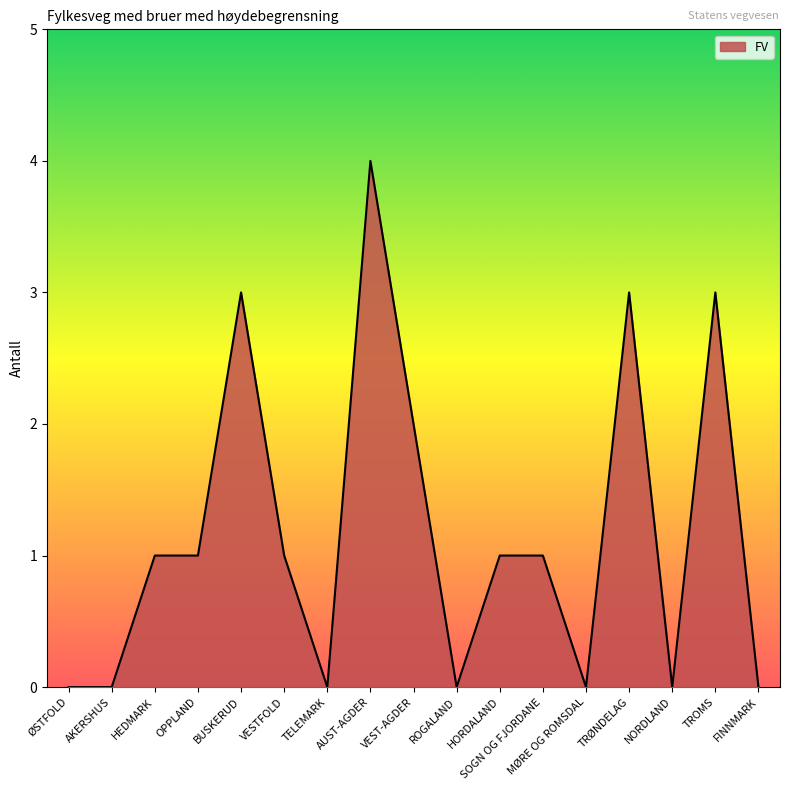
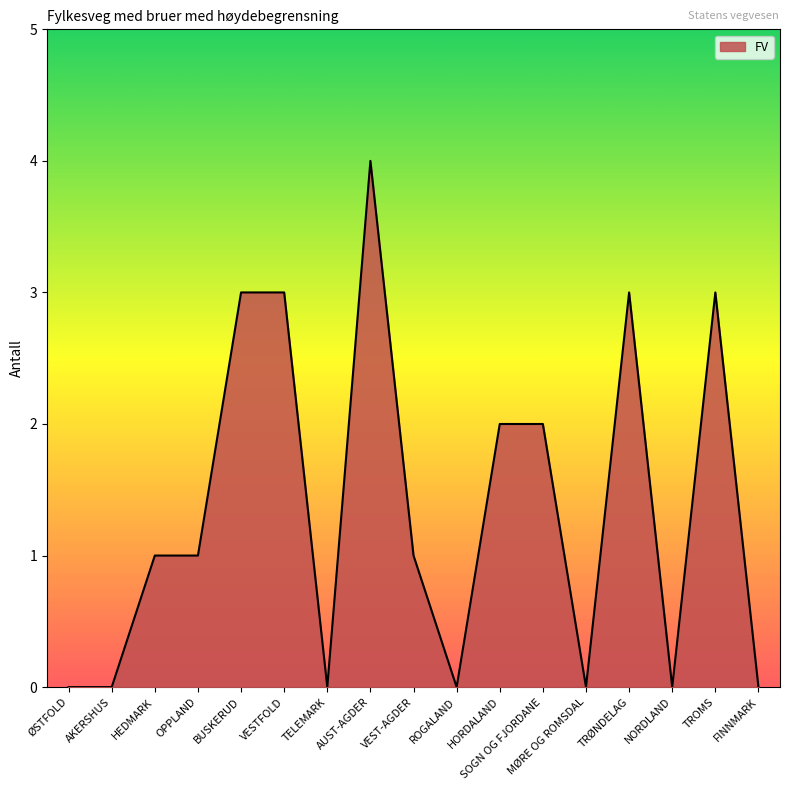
  {
    "ØSTFOLD": 0,
    "AKERSHUS": 0,
    "HEDMARK": 1,
    "OPPLAND": 1,
    "BUSKERUD": 3,
-   "VESTFOLD": 1,
+   "VESTFOLD": 3,
    "TELEMARK": 0,
    "AUST-AGDER": 4,
-   "VEST-AGDER": 2,
+   "VEST-AGDER": 1,
    "ROGALAND": 0,
-   "HORDALAND": 1,
-   "SOGN OG FJORDANE": 1,
+   "HORDALAND": 2,
+   "SOGN OG FJORDANE": 2,
    "MØRE OG ROMSDAL": 0,
    "TRØNDELAG": 3,
    "NORDLAND": 0,
    "TROMS": 3,
    "FINNMARK": 0
  }
